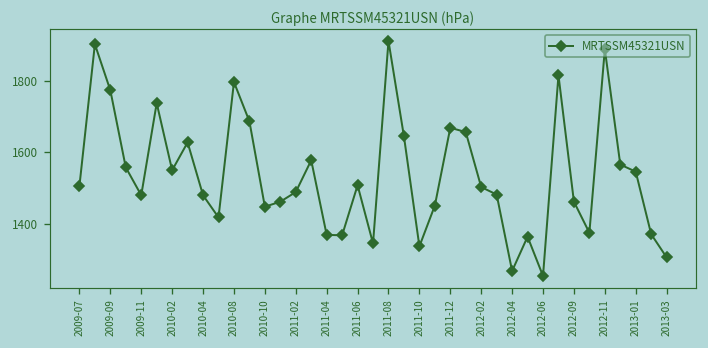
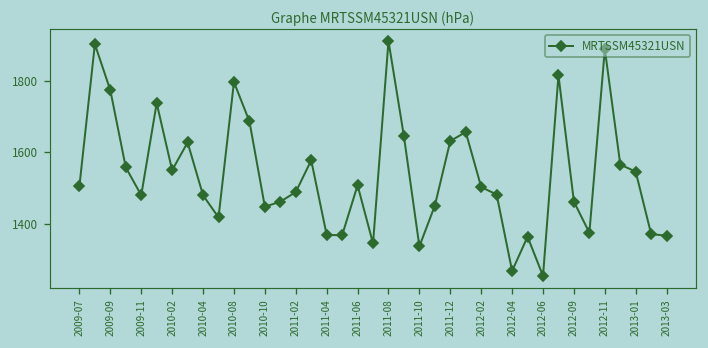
  {
    "2009-07": 1510,
    "2009-09": 1770,
    "2009-11": 1480,
    "2010-02": 1550,
    "2010-04": 1480,
    "2010-08": 1800,
    "2010-10": 1450,
    "2011-02": 1490,
    "2011-04": 1370,
    "2011-06": 1510,
    "2011-08": 1910,
    "2011-10": 1340,
-   "2011-12": 1670,
+   "2011-12": 1630,
    "2012-02": 1500,
    "2012-04": 1270,
    "2012-06": 1250,
    "2012-09": 1460,
    "2013-01": 1550,
-   "2013-03": 1310
+   "2013-03": 1370
  }
